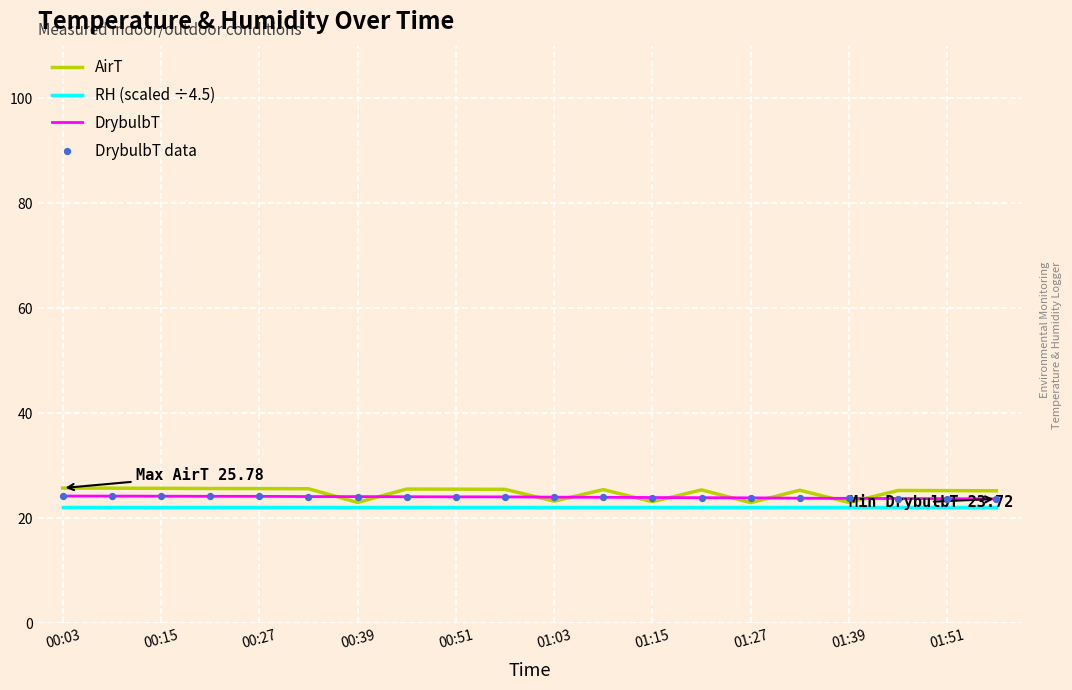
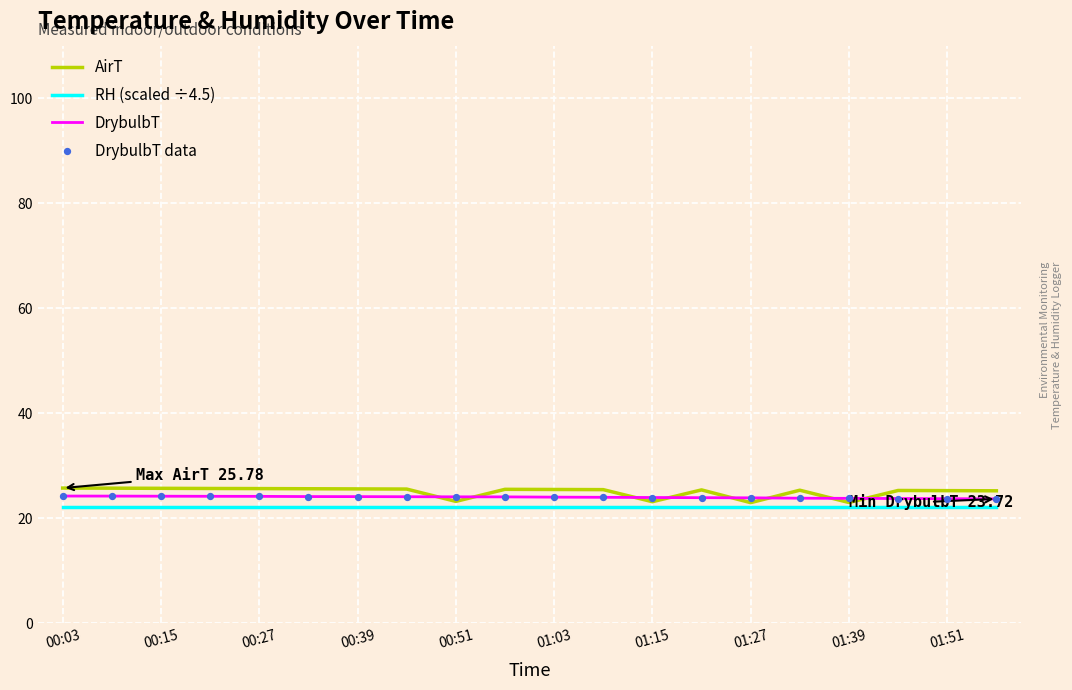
  {
    "AirT": {
      "00:03": 26,
-     "00:39": 23,
-     "00:51": 26,
-     "01:03": 23,
+     "00:39": 26,
+     "00:51": 23,
+     "01:03": 26,
      "01:15": 23,
      "01:27": 23,
      "01:51": 25
    },
    "RH (scaled ÷4.5)": {
      "00:03": 22,
      "00:15": 22,
      "00:27": 22,
      "00:39": 22,
      "00:51": 22,
      "01:03": 22,
      "01:15": 22,
      "01:27": 22
    },
    "DrybulbT data": {
      "00:03": 24,
      "00:15": 24,
      "00:27": 24,
      "00:39": 24,
      "00:51": 24,
      "01:03": 24,
      "01:15": 24,
      "01:27": 24
    }
  }
